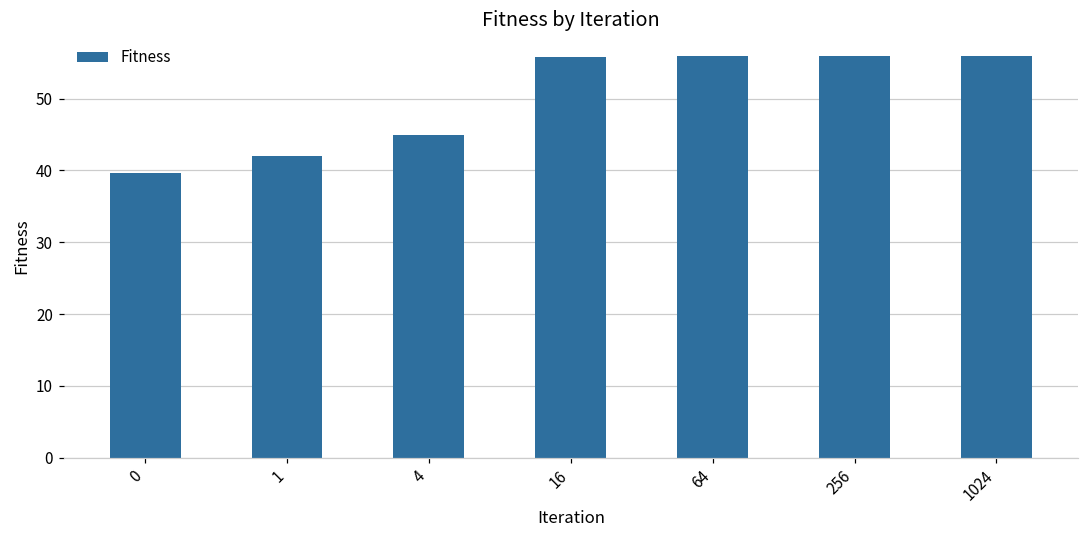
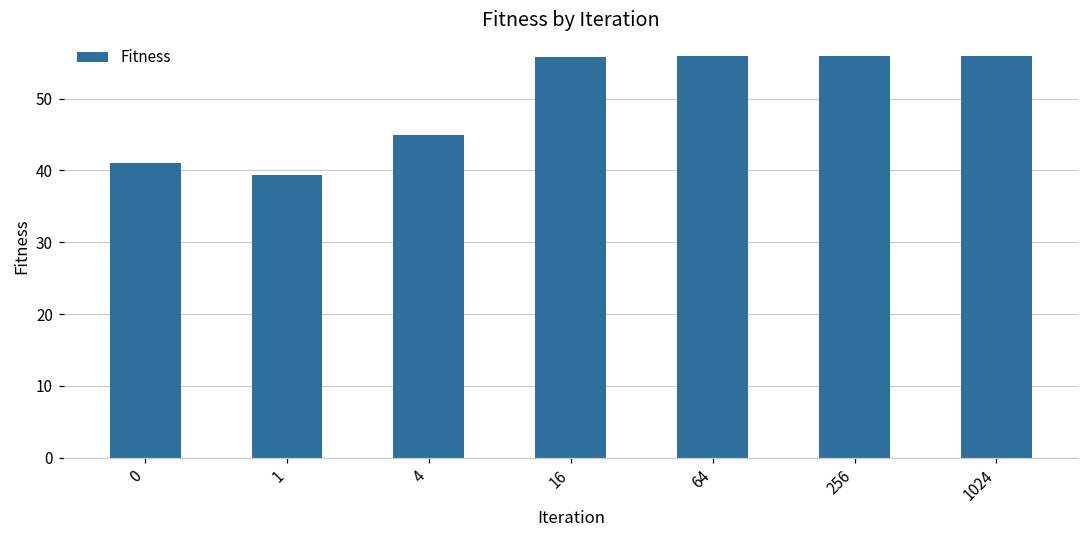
  {
-   "0": 40,
-   "1": 42,
+   "0": 41,
+   "1": 39,
    "4": 45,
    "16": 56,
    "64": 56,
    "256": 56,
    "1024": 56
  }
